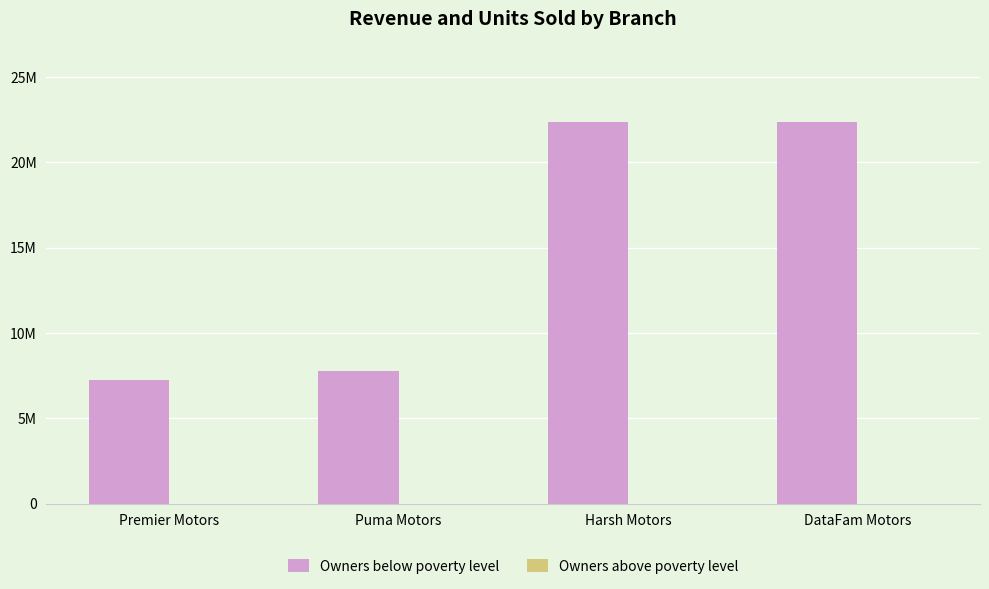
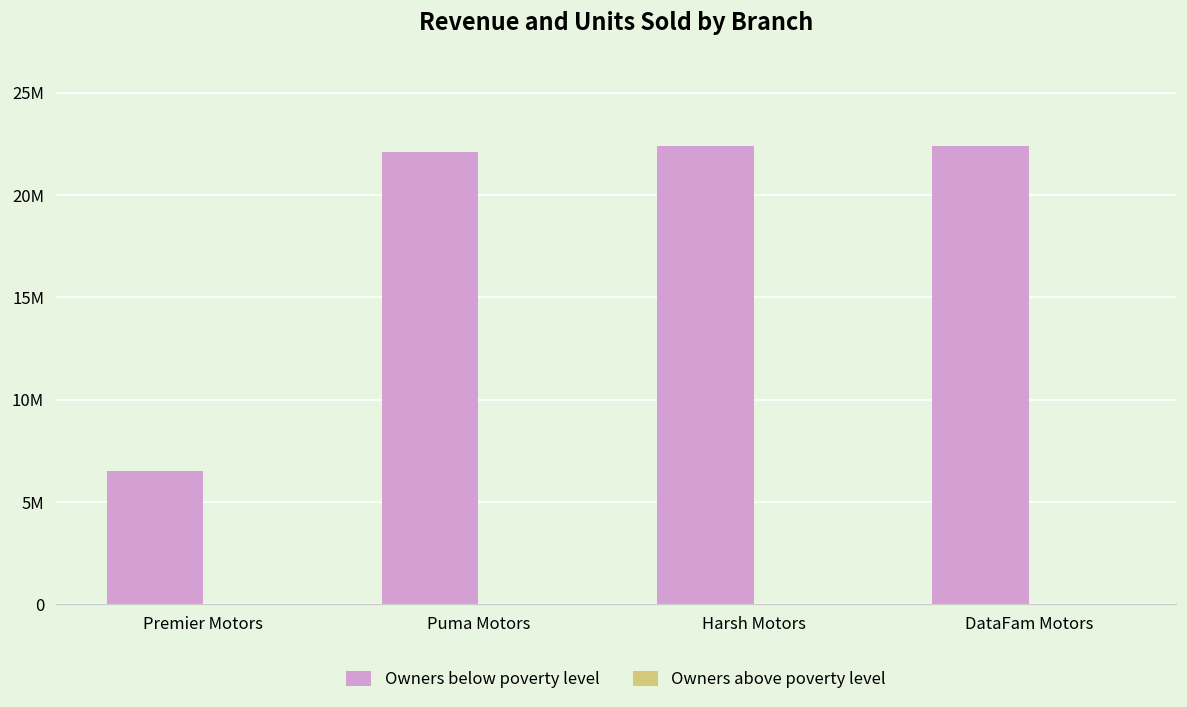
  {
    "Owners below poverty level": {
-     "Premier Motors": 7200000,
-     "Puma Motors": 7800000,
+     "Premier Motors": 6500000,
+     "Puma Motors": 22100000,
      "Harsh Motors": 22400000,
      "DataFam Motors": 22400000
    }
  }
